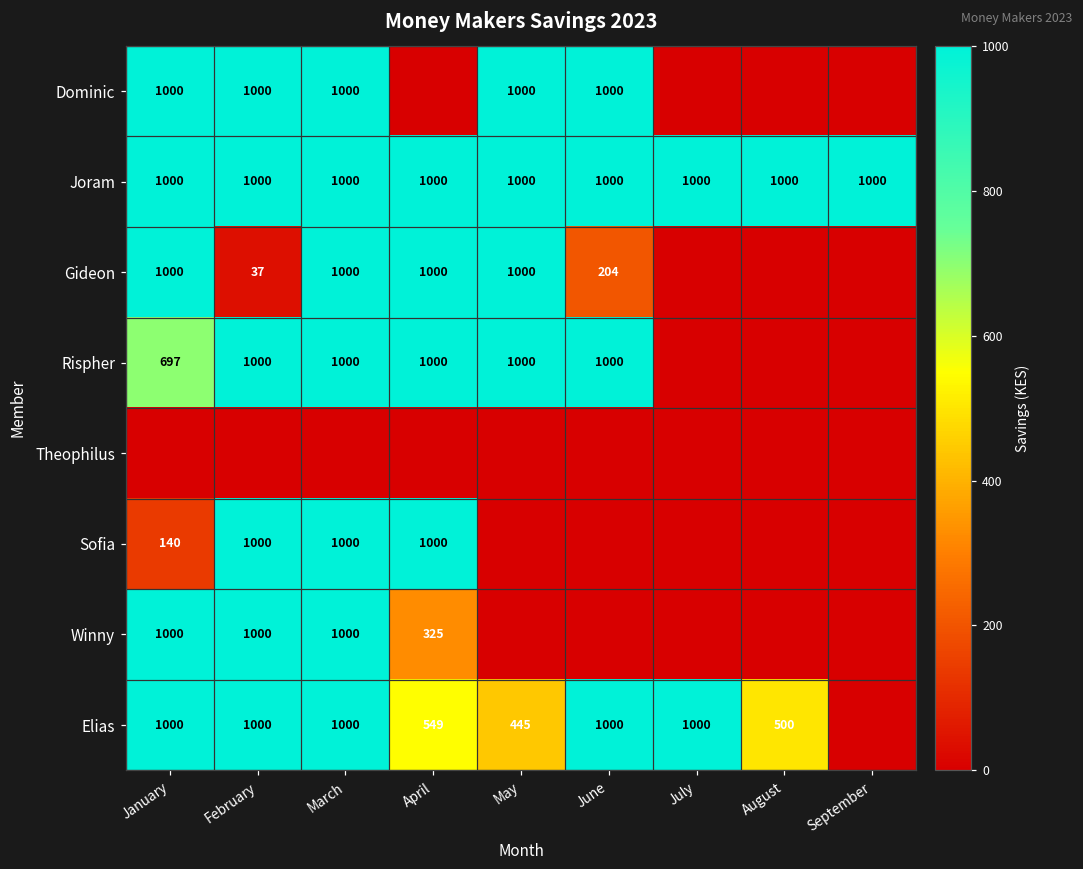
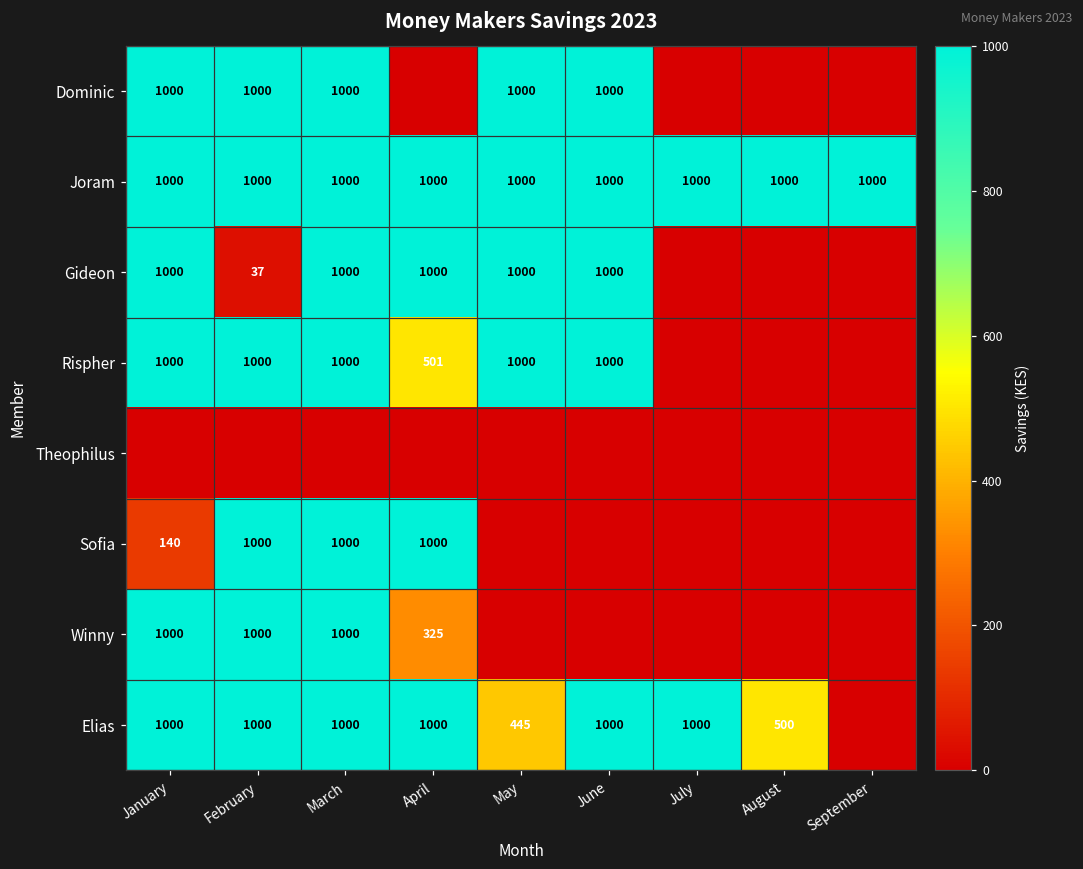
  {
    "Dominic": {
      "January": 1000,
      "February": 1000,
      "March": 1000,
      "May": 1000,
      "June": 1000
    },
    "Joram": {
      "January": 1000,
      "February": 1000,
      "March": 1000,
      "April": 1000,
      "May": 1000,
      "June": 1000,
      "July": 1000,
      "August": 1000,
      "September": 1000
    },
    "Gideon": {
      "January": 1000,
      "February": 37,
      "March": 1000,
      "April": 1000,
      "May": 1000,
-     "June": 204
+     "June": 1000
    },
    "Rispher": {
-     "January": 697,
+     "January": 1000,
      "February": 1000,
      "March": 1000,
-     "April": 1000,
+     "April": 501,
      "May": 1000,
      "June": 1000
    },
    "Sofia": {
      "January": 140,
      "February": 1000,
      "March": 1000,
      "April": 1000
    },
    "Winny": {
      "January": 1000,
      "February": 1000,
      "March": 1000,
      "April": 325
    },
    "Elias": {
      "January": 1000,
      "February": 1000,
      "March": 1000,
-     "April": 549,
+     "April": 1000,
      "May": 445,
      "June": 1000,
      "July": 1000,
      "August": 500
    }
  }
